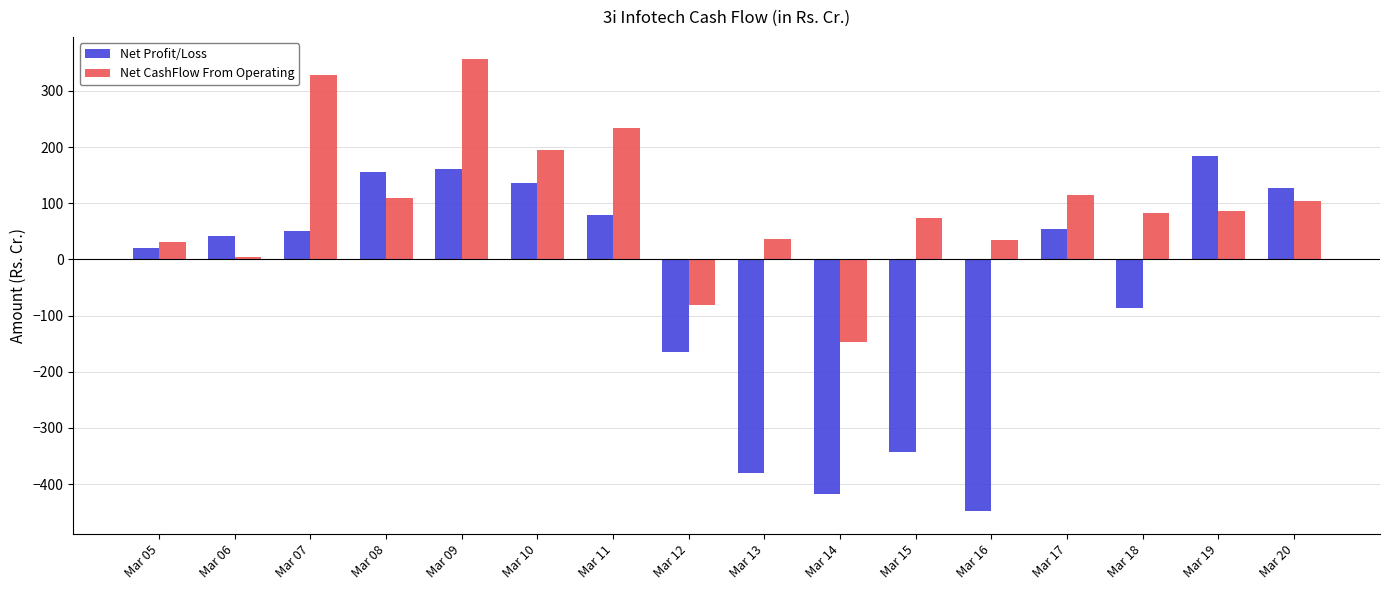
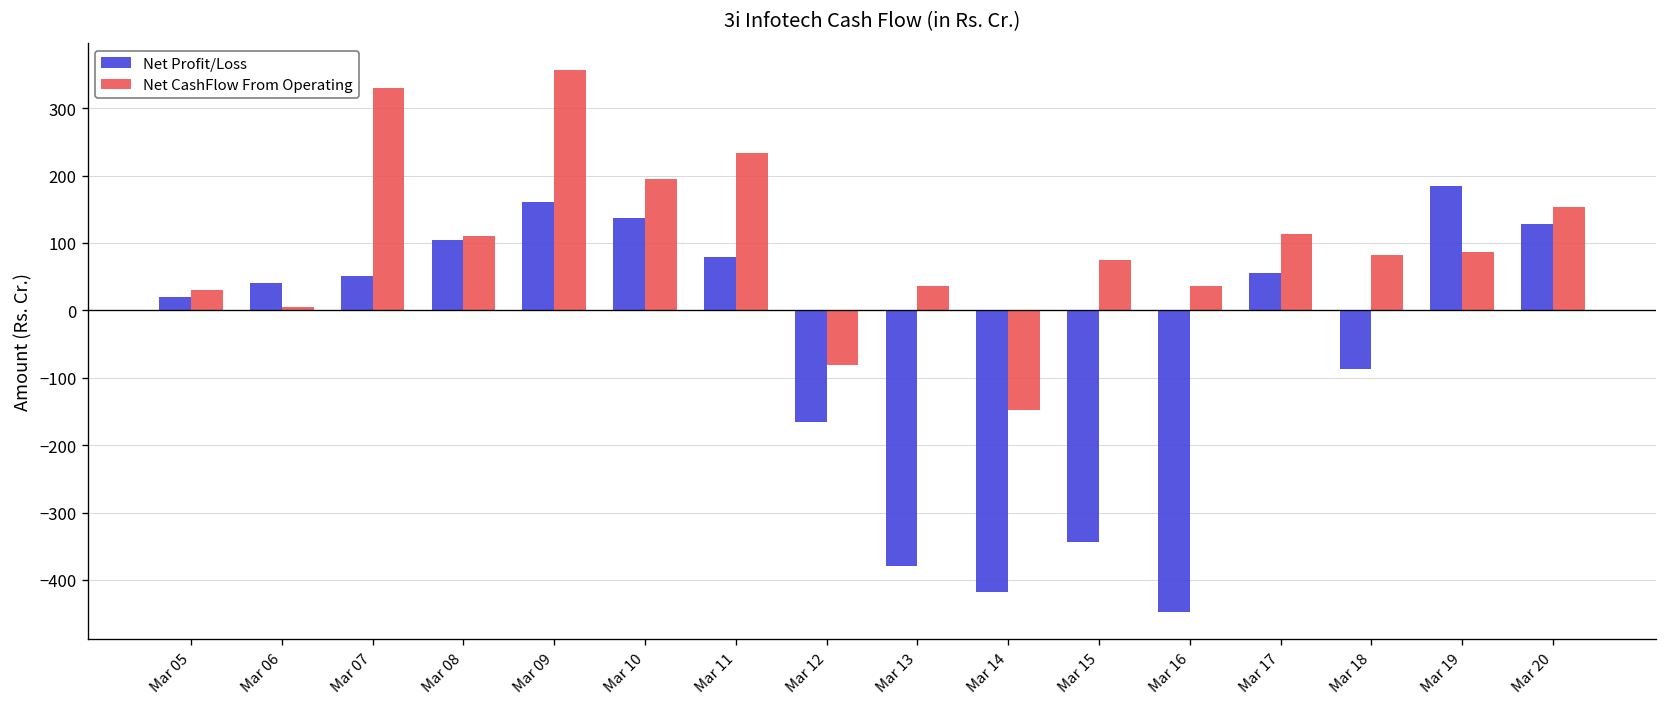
  {
    "Net Profit/Loss": {
      "Mar 05": 20,
      "Mar 06": 40,
      "Mar 07": 50,
-     "Mar 08": 160,
+     "Mar 08": 100,
      "Mar 09": 160,
      "Mar 10": 140,
      "Mar 11": 80,
      "Mar 12": -170,
      "Mar 13": -380,
      "Mar 14": -420,
      "Mar 15": -340,
      "Mar 16": -450,
      "Mar 17": 60,
      "Mar 18": -90,
      "Mar 19": 180,
      "Mar 20": 130
    },
    "Net CashFlow From Operating": {
      "Mar 05": 30,
      "Mar 06": 10,
      "Mar 07": 330,
      "Mar 08": 110,
      "Mar 09": 360,
      "Mar 10": 190,
      "Mar 11": 230,
      "Mar 12": -80,
      "Mar 13": 40,
      "Mar 14": -150,
      "Mar 15": 70,
      "Mar 16": 40,
      "Mar 17": 110,
      "Mar 18": 80,
      "Mar 19": 90,
-     "Mar 20": 100
+     "Mar 20": 150
    }
  }
